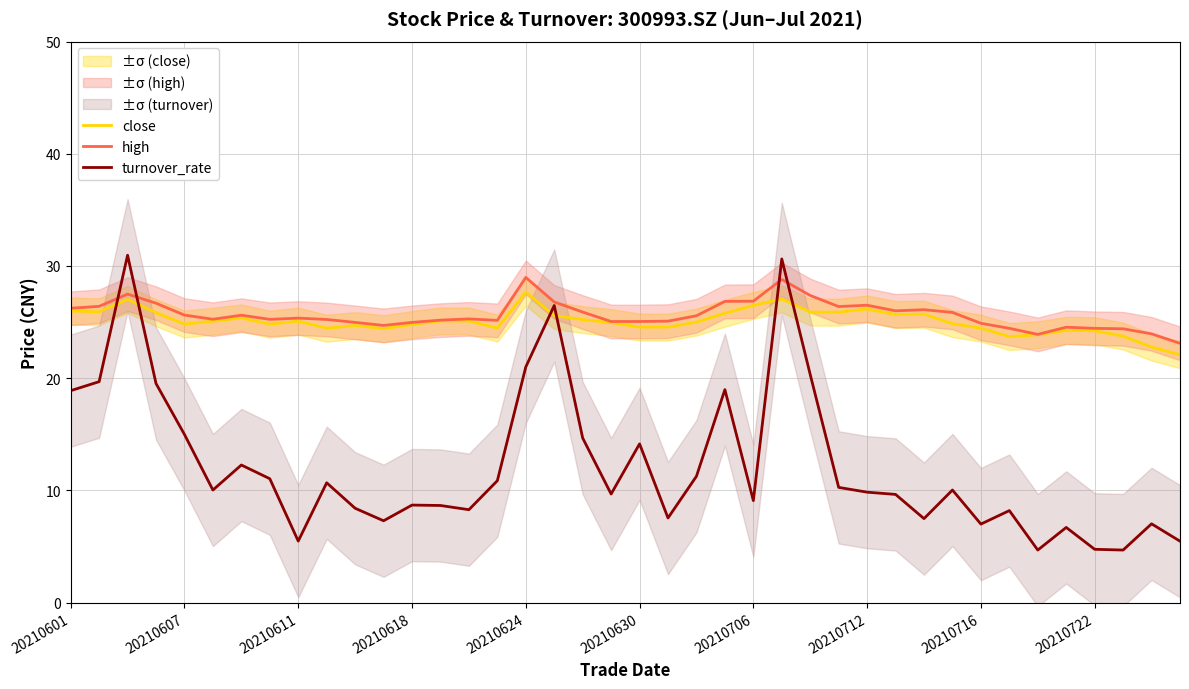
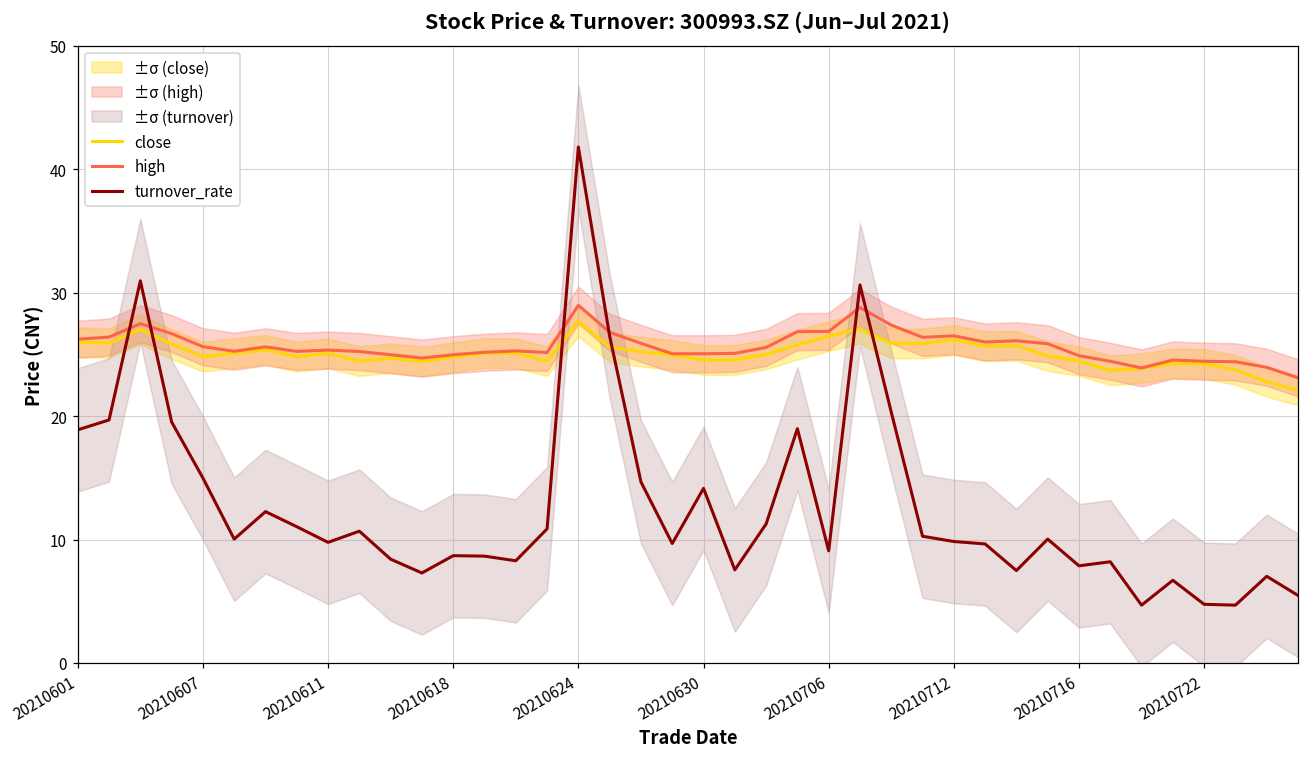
  {
    "turnover_rate": {
      "20210601": 18.9,
      "20210607": 15.0,
-     "20210611": 5.5,
+     "20210611": 9.8,
      "20210618": 8.7,
-     "20210624": 21.0,
+     "20210624": 41.8,
      "20210630": 14.1,
      "20210706": 9.1,
      "20210712": 9.8,
-     "20210716": 7.0,
+     "20210716": 7.9,
      "20210722": 4.8
    }
  }
